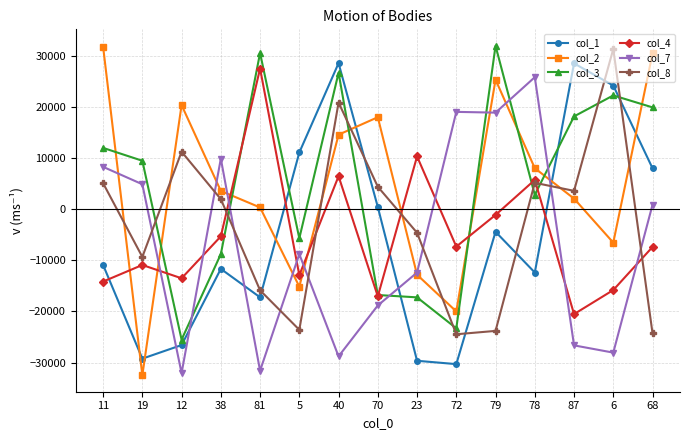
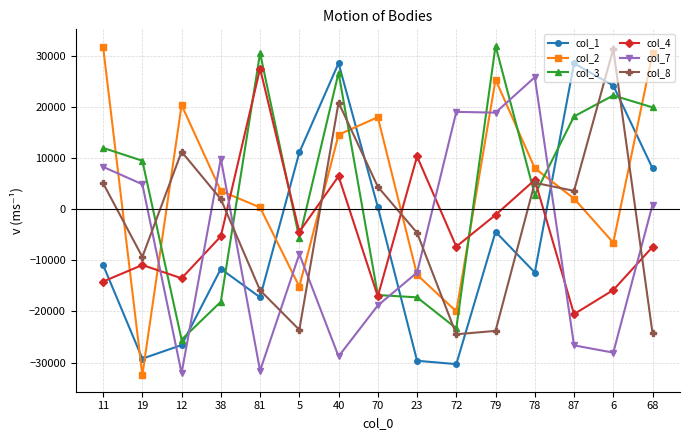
  {
    "col_1": {
      "11": -11000,
      "19": -29000,
      "12": -27000,
      "38": -12000,
      "81": -17000,
      "5": 11000,
      "40": 29000,
      "70": 0,
      "23": -30000,
      "72": -30000,
      "79": -4000,
      "78": -12000,
      "6": 24000,
      "68": 8000
    },
    "col_2": {
      "11": 32000,
      "19": -32000,
      "12": 20000,
      "38": 4000,
      "81": 0,
      "5": -15000,
      "40": 15000,
      "70": 18000,
      "72": -20000,
      "79": 25000,
      "78": 8000,
      "87": 2000,
      "6": -7000
    },
    "col_3": {
      "11": 12000,
      "19": 10000,
      "12": -26000,
-     "38": -9000,
+     "38": -18000,
      "81": 31000,
      "5": -6000,
      "40": 27000,
      "23": -17000,
      "72": -23000,
      "79": 32000,
      "78": 3000,
      "87": 18000,
      "6": 22000,
      "68": 20000
    },
    "col_4": {
      "11": -14000,
      "19": -11000,
      "12": -14000,
      "38": -5000,
      "81": 28000,
-     "5": -13000,
+     "5": -4000,
      "40": 6000,
      "23": 10000,
      "72": -7000,
      "79": -1000,
      "78": 6000,
      "87": -21000,
      "6": -16000,
      "68": -7000
    },
    "col_7": {
      "11": 8000,
      "19": 5000,
      "12": -32000,
      "38": 10000,
      "81": -32000,
      "5": -9000,
      "40": -29000,
      "70": -19000,
      "72": 19000,
      "79": 19000,
      "78": 26000,
      "87": -27000,
      "6": -28000,
      "68": 1000
    },
    "col_8": {
      "11": 5000,
      "19": -9000,
      "12": 11000,
      "38": 2000,
      "81": -16000,
      "5": -24000,
      "40": 21000,
      "70": 4000,
      "23": -5000,
      "72": -24000,
      "79": -24000,
      "78": 5000,
      "87": 4000,
      "68": -24000
    }
  }
